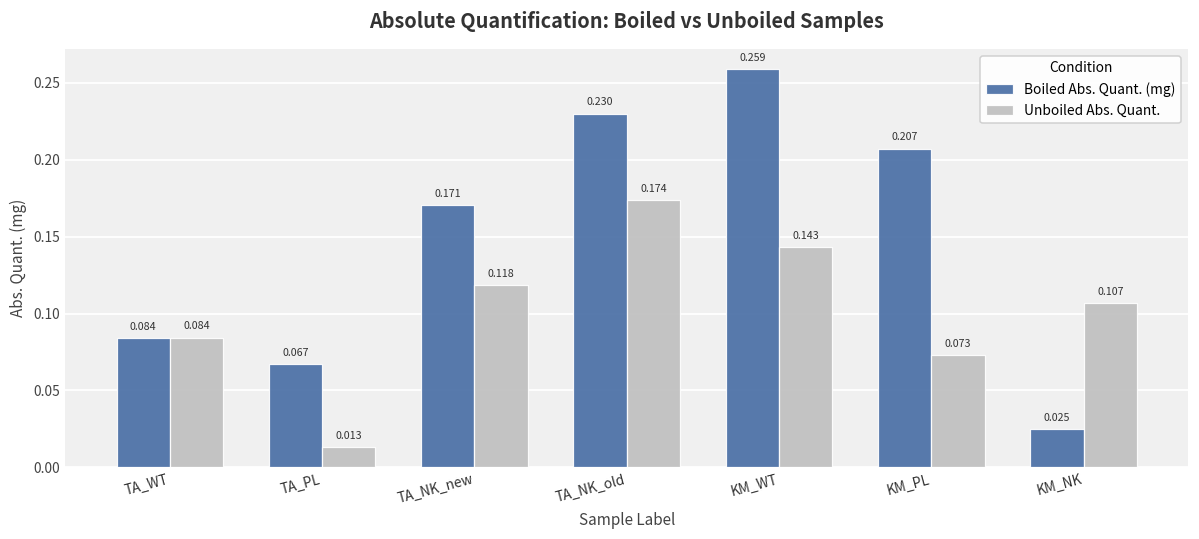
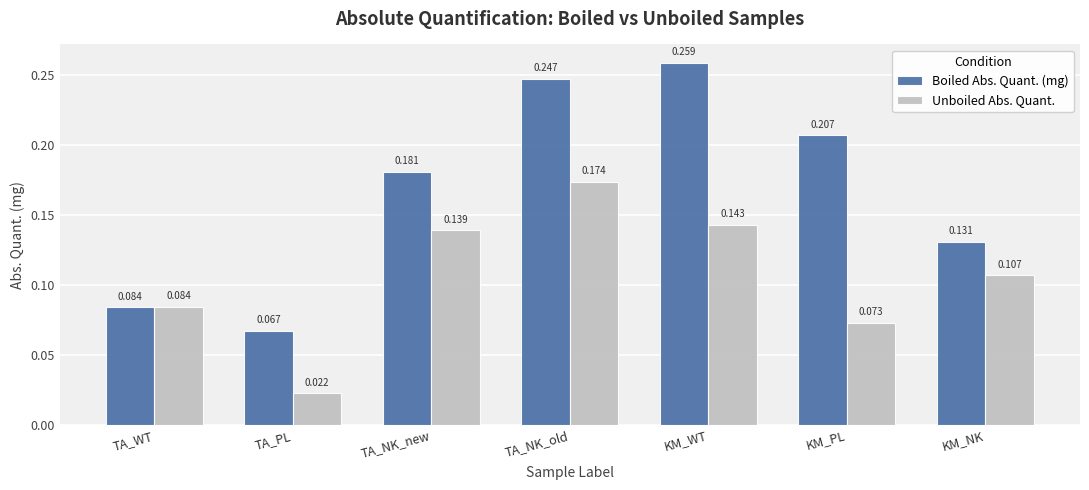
  {
    "Boiled Abs. Quant. (mg)": {
      "TA_WT": 0.084,
      "TA_PL": 0.067,
-     "TA_NK_new": 0.171,
-     "TA_NK_old": 0.230,
+     "TA_NK_new": 0.181,
+     "TA_NK_old": 0.247,
      "KM_WT": 0.259,
      "KM_PL": 0.207,
-     "KM_NK": 0.025
+     "KM_NK": 0.131
    },
    "Unboiled Abs. Quant.": {
      "TA_WT": 0.084,
-     "TA_PL": 0.013,
-     "TA_NK_new": 0.118,
+     "TA_PL": 0.022,
+     "TA_NK_new": 0.139,
      "TA_NK_old": 0.174,
      "KM_WT": 0.143,
      "KM_PL": 0.073,
      "KM_NK": 0.107
    }
  }
